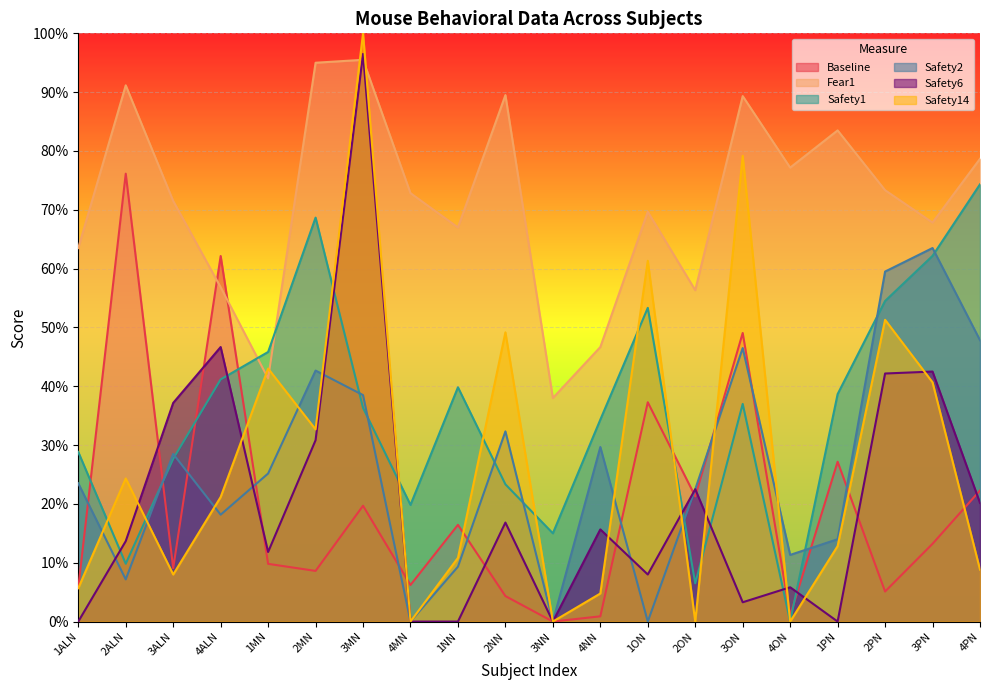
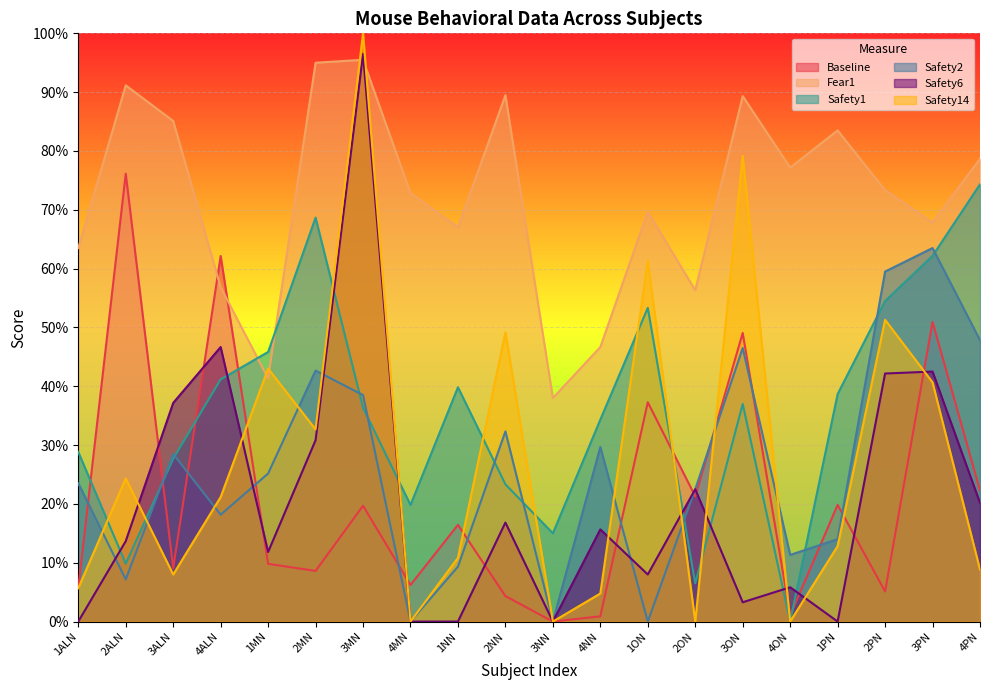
  {
    "Baseline": {
      "2ALN": "76%",
      "3ALN": "9%",
      "4ALN": "62%",
      "1MN": "10%",
      "2MN": "9%",
      "3MN": "20%",
      "4MN": "6%",
      "1NN": "16%",
      "2NN": "4%",
      "4NN": "1%",
      "1ON": "37%",
      "2ON": "21%",
      "3ON": "49%",
      "4ON": "1%",
-     "1PN": "27%",
+     "1PN": "20%",
      "2PN": "5%",
-     "3PN": "13%",
+     "3PN": "51%",
      "4PN": "22%"
    },
    "Fear1": {
      "1ALN": "64%",
      "2ALN": "91%",
-     "3ALN": "72%",
+     "3ALN": "85%",
      "4ALN": "57%",
      "1MN": "41%",
      "2MN": "95%",
      "3MN": "96%",
      "4MN": "73%",
      "1NN": "67%",
      "2NN": "90%",
      "3NN": "38%",
      "4NN": "47%",
      "1ON": "70%",
      "2ON": "56%",
      "3ON": "89%",
      "4ON": "77%",
      "1PN": "84%",
      "2PN": "73%",
      "3PN": "68%",
      "4PN": "79%"
    },
    "Safety6": {
      "1ALN": "0%",
      "2ALN": "14%",
      "3ALN": "37%",
      "4ALN": "47%",
      "1MN": "12%",
      "2MN": "31%",
      "3MN": "97%",
      "1NN": "0%",
      "2NN": "17%",
      "4NN": "16%",
      "1ON": "8%",
      "3ON": "3%",
      "4ON": "6%",
      "1PN": "0%",
      "2PN": "42%",
      "3PN": "43%",
      "4PN": "20%"
    },
    "Safety14": {
      "2ALN": "24%",
      "3ALN": "8%",
      "4ALN": "21%",
      "1MN": "43%",
      "2MN": "33%",
      "3MN": "100%",
      "1NN": "11%",
      "2NN": "49%",
      "4NN": "5%",
      "1ON": "61%",
      "2ON": "0%",
      "3ON": "79%",
      "1PN": "13%",
      "2PN": "51%",
      "3PN": "41%",
      "4PN": "9%"
    }
  }
